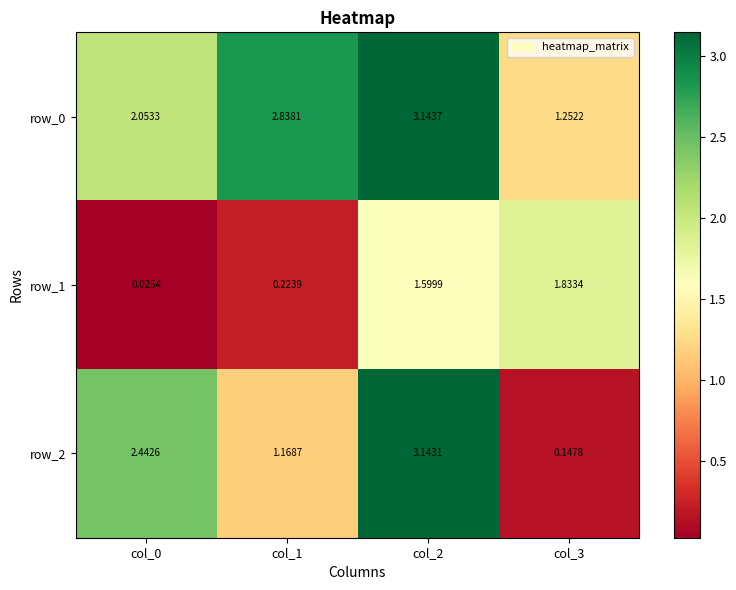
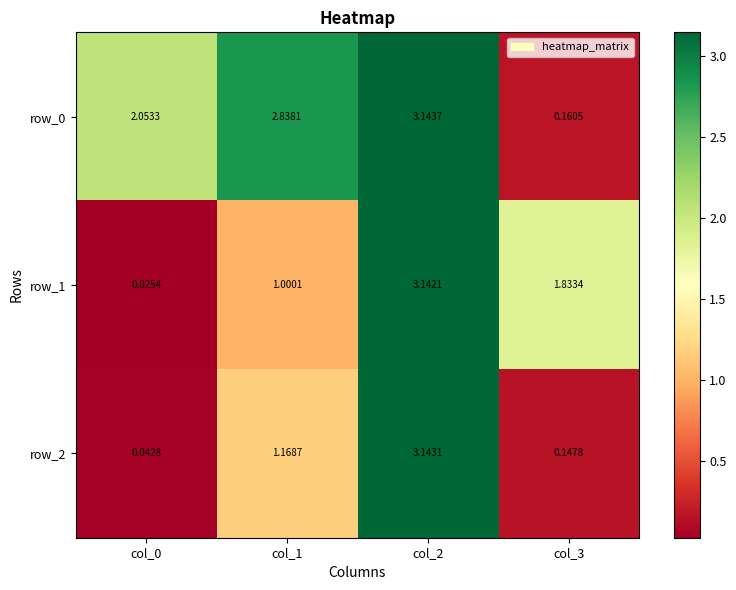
  {
    "row_0": {
      "col_0": 2.0533,
      "col_1": 2.8381,
      "col_2": 3.1437,
-     "col_3": 1.2522
+     "col_3": 0.1605
    },
    "row_1": {
      "col_0": 0.0254,
-     "col_1": 0.2239,
-     "col_2": 1.5999,
+     "col_1": 1.0001,
+     "col_2": 3.1421,
      "col_3": 1.8334
    },
    "row_2": {
-     "col_0": 2.4426,
+     "col_0": 0.0428,
      "col_1": 1.1687,
      "col_2": 3.1431,
      "col_3": 0.1478
    }
  }
